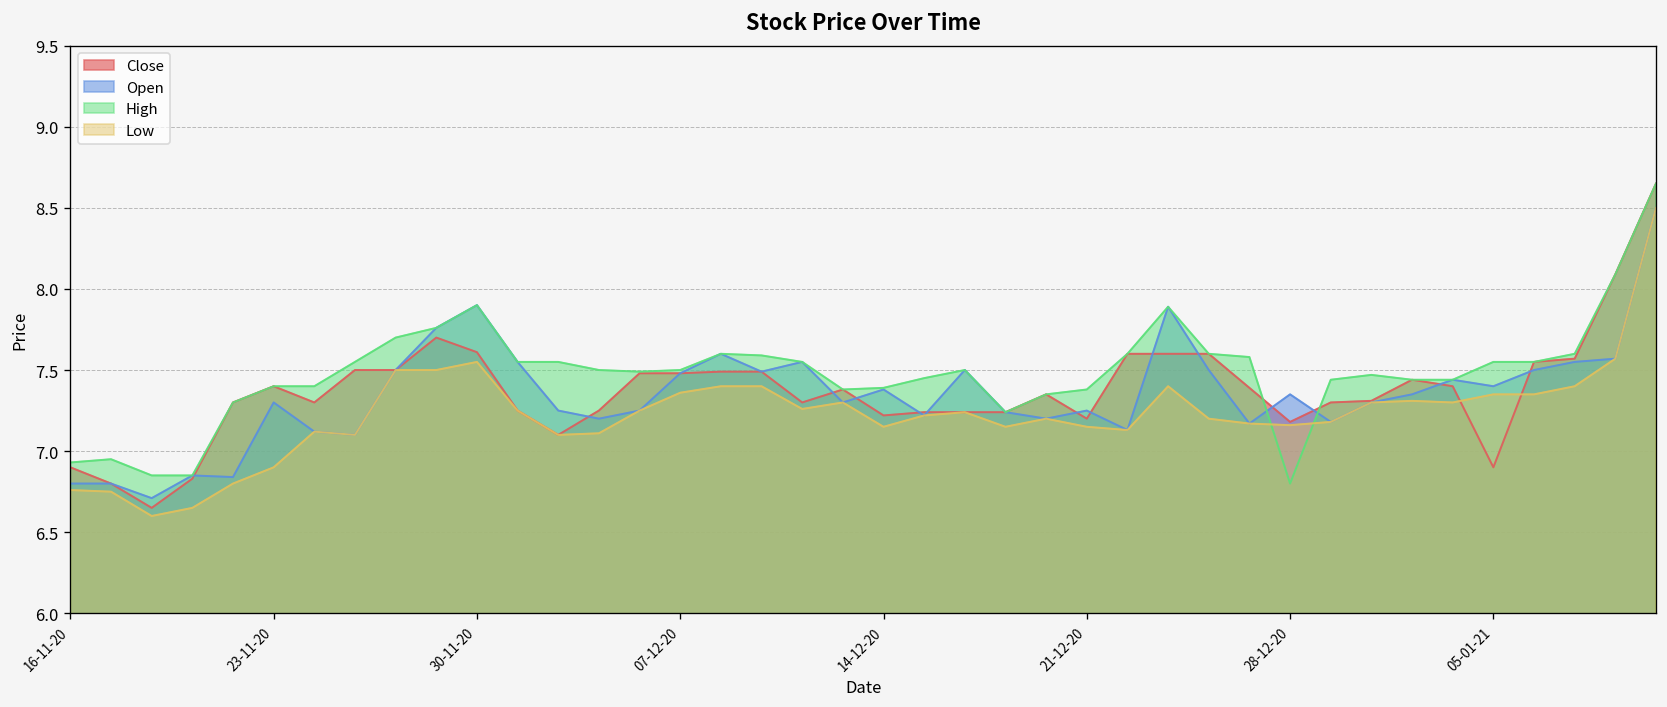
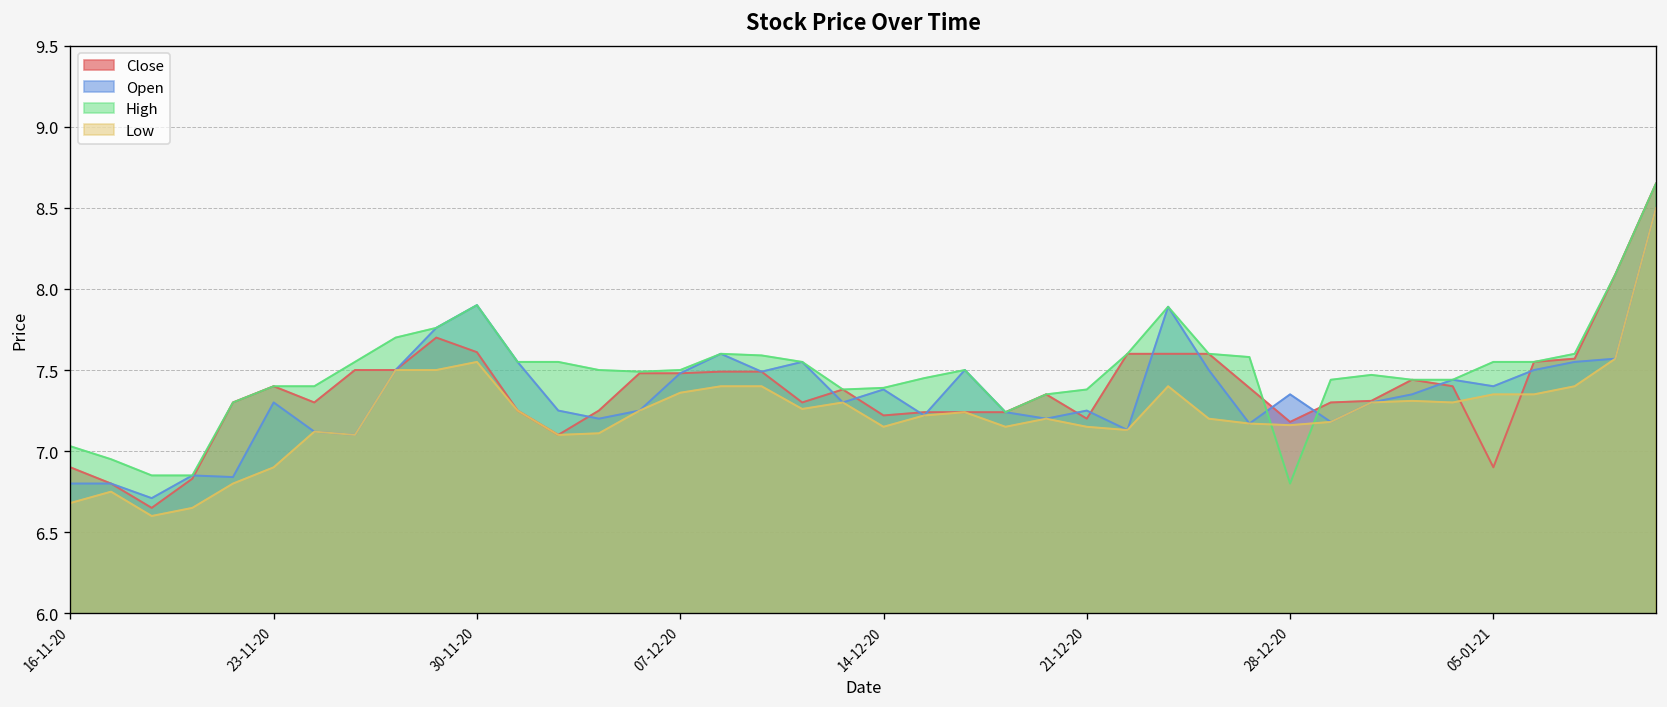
  {
    "Close": {
      "16-11-20": 6.90,
      "30-11-20": 7.61,
      "14-12-20": 7.22,
      "21-12-20": 7.20,
      "28-12-20": 7.18,
      "05-01-21": 6.90
    },
    "Open": {
      "16-11-20": 6.80,
      "23-11-20": 7.30,
      "21-12-20": 7.25,
      "28-12-20": 7.35,
      "05-01-21": 7.40
    },
    "High": {
-     "16-11-20": 6.93,
+     "16-11-20": 7.03,
      "07-12-20": 7.50,
      "21-12-20": 7.38,
      "28-12-20": 6.80,
      "05-01-21": 7.55
    },
    "Low": {
-     "16-11-20": 6.76,
+     "16-11-20": 6.68,
      "23-11-20": 6.90,
      "30-11-20": 7.55,
      "07-12-20": 7.36,
      "14-12-20": 7.15,
      "21-12-20": 7.15,
      "28-12-20": 7.16,
      "05-01-21": 7.35
    }
  }
